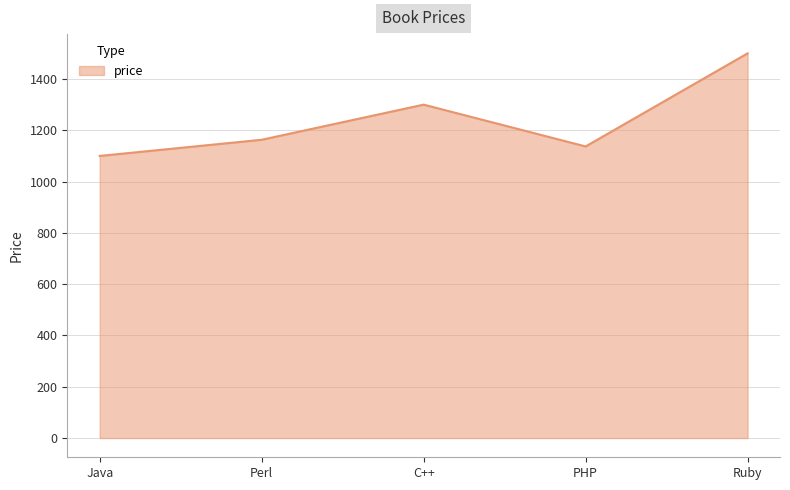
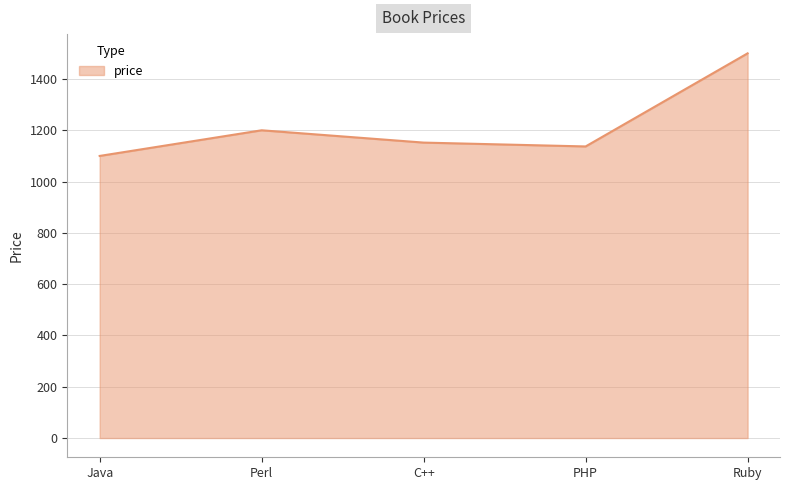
  {
    "Java": 1100,
-   "Perl": 1160,
-   "C++": 1300,
+   "Perl": 1200,
+   "C++": 1150,
    "PHP": 1140,
    "Ruby": 1500
  }
